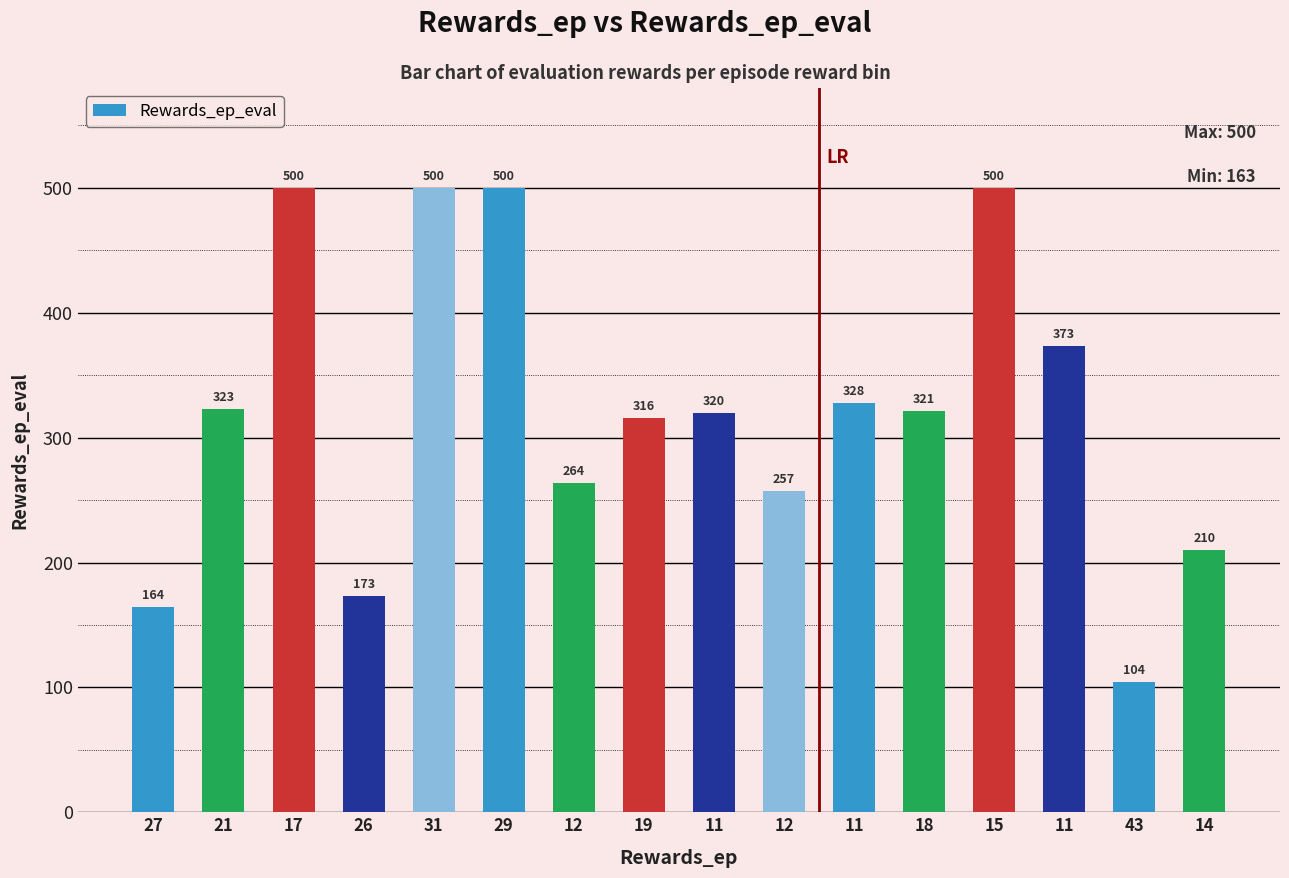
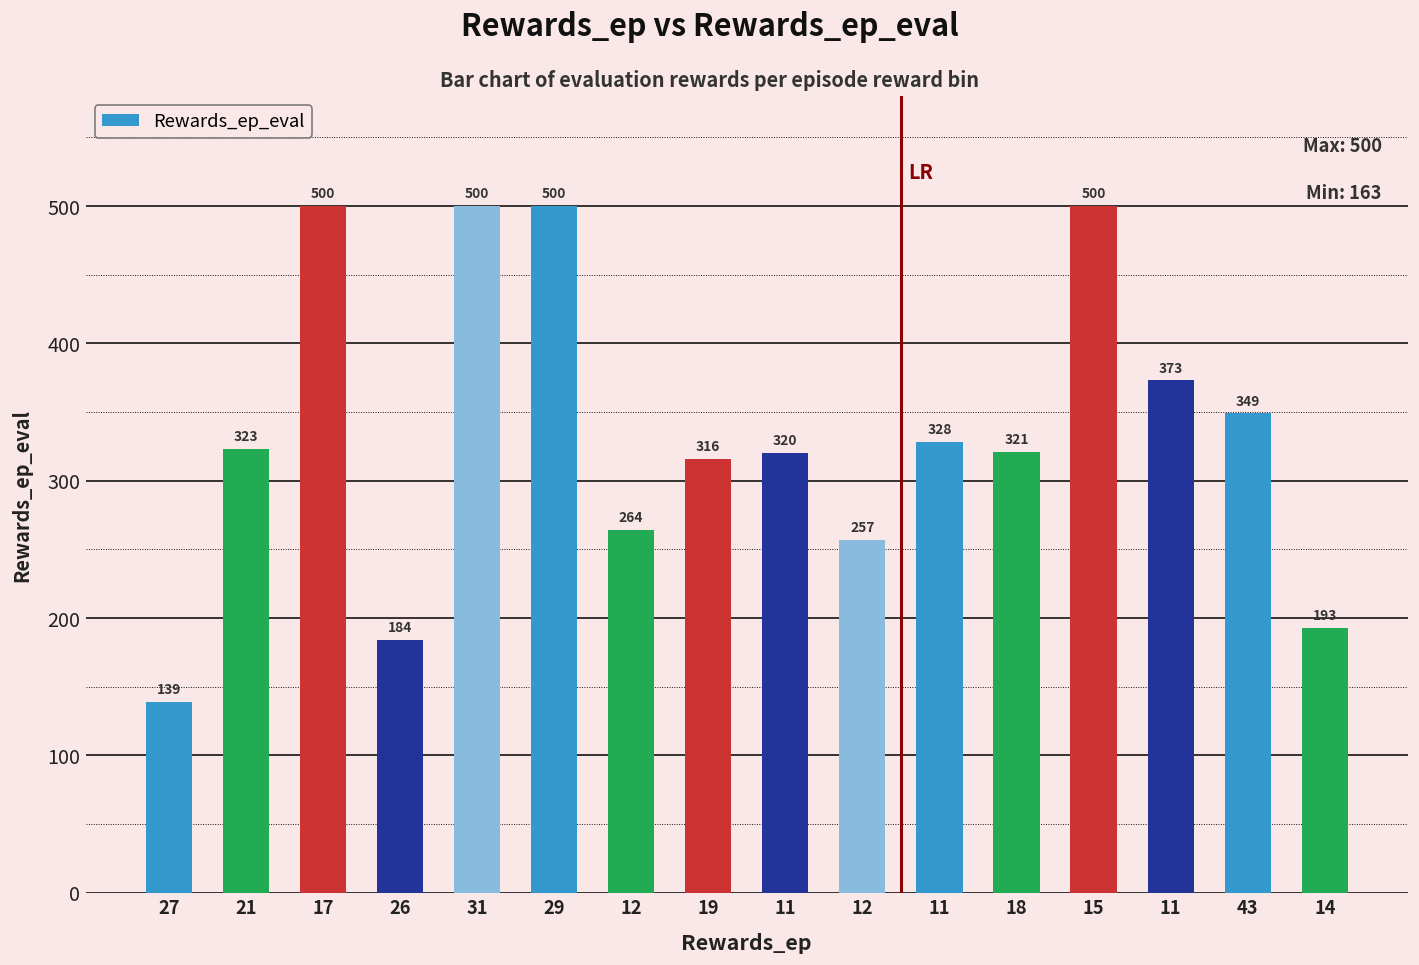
  {
-   "27": 164,
+   "27": 139,
    "21": 323,
    "17": 500,
-   "26": 173,
+   "26": 184,
    "31": 500,
    "29": 500,
    "19": 316,
    "18": 321,
    "15": 500,
-   "43": 104,
-   "14": 210
+   "43": 349,
+   "14": 193
  }
